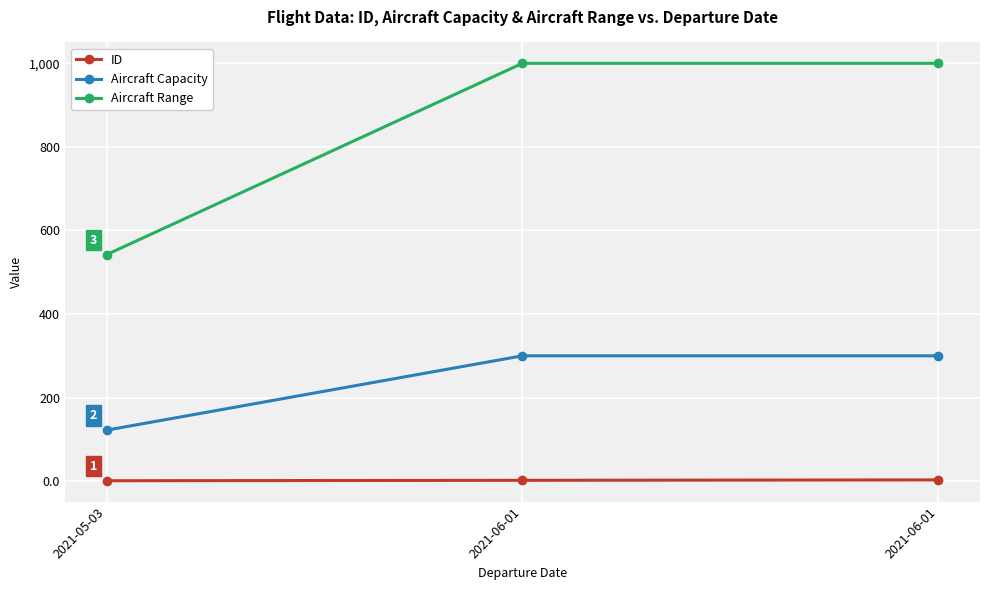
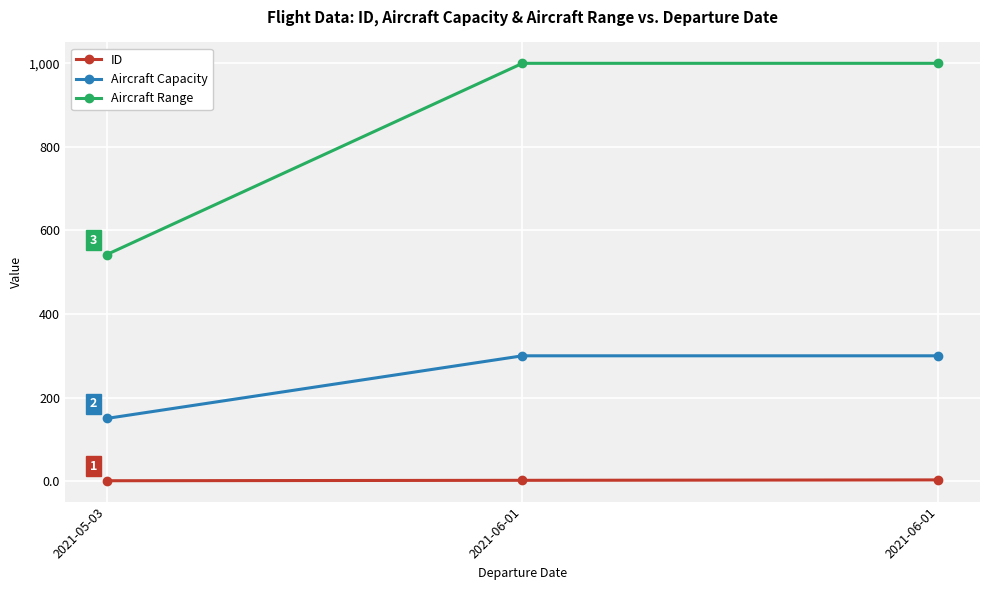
  {
    "Aircraft Capacity": {
-     "2021-05-03": 120
+     "2021-05-03": 150
    }
  }
